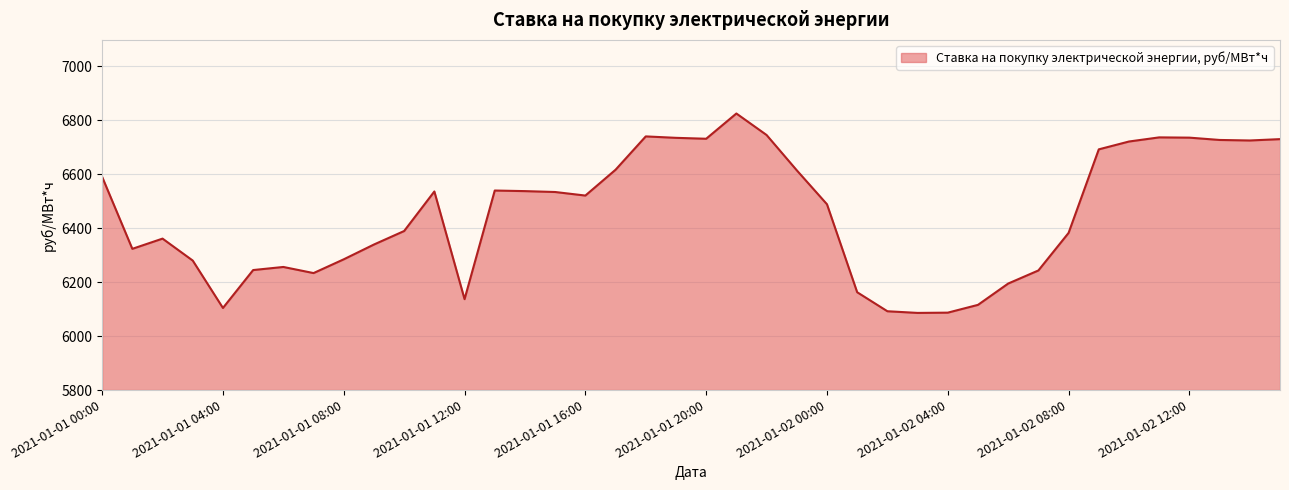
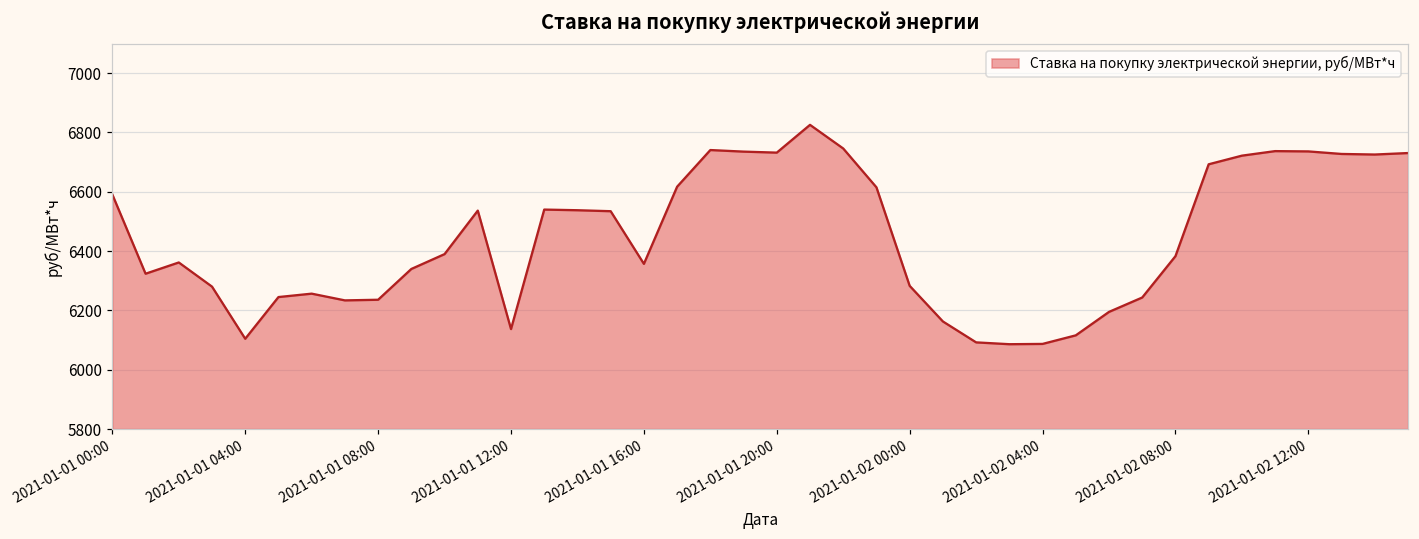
  {
    "2021-01-01 00:00": 6590,
    "2021-01-01 04:00": 6100,
-   "2021-01-01 08:00": 6280,
+   "2021-01-01 08:00": 6240,
    "2021-01-01 12:00": 6140,
-   "2021-01-01 16:00": 6520,
+   "2021-01-01 16:00": 6360,
    "2021-01-01 20:00": 6730,
-   "2021-01-02 00:00": 6490,
+   "2021-01-02 00:00": 6280,
    "2021-01-02 04:00": 6090,
    "2021-01-02 08:00": 6380,
    "2021-01-02 12:00": 6740
  }
